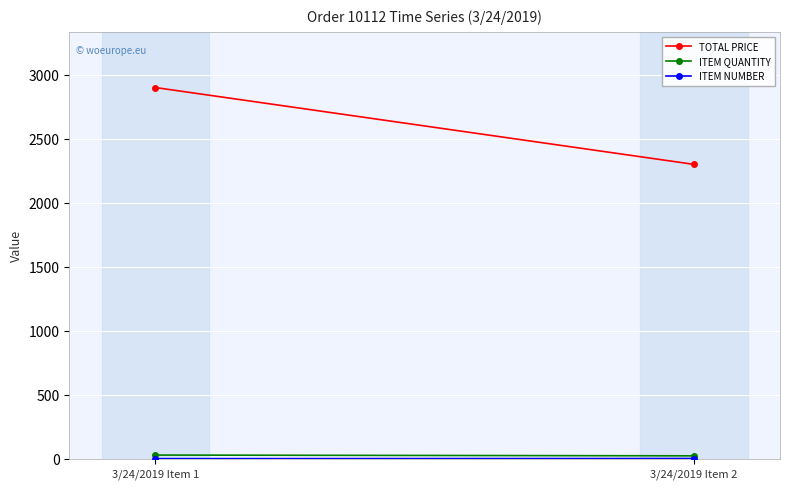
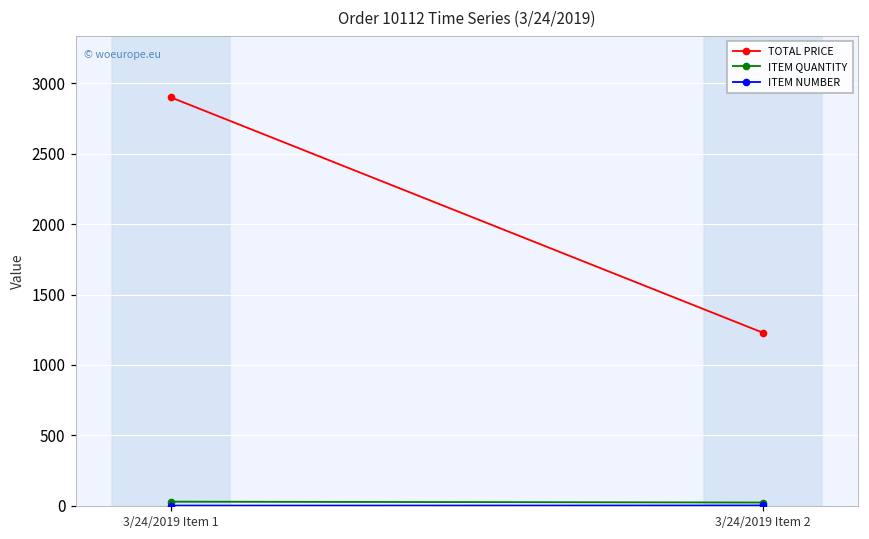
  {
    "TOTAL PRICE": {
      "3/24/2019 Item 1": 2900,
-     "3/24/2019 Item 2": 2300
+     "3/24/2019 Item 2": 1230
    },
    "ITEM QUANTITY": {
      "3/24/2019 Item 1": 30,
      "3/24/2019 Item 2": 20
    },
    "ITEM NUMBER": {
      "3/24/2019 Item 1": 0,
      "3/24/2019 Item 2": 0
    }
  }
